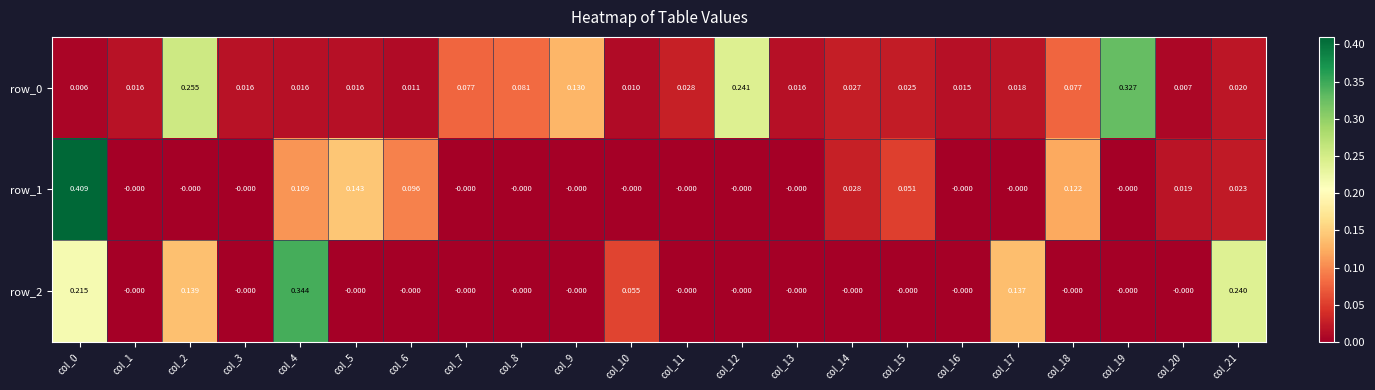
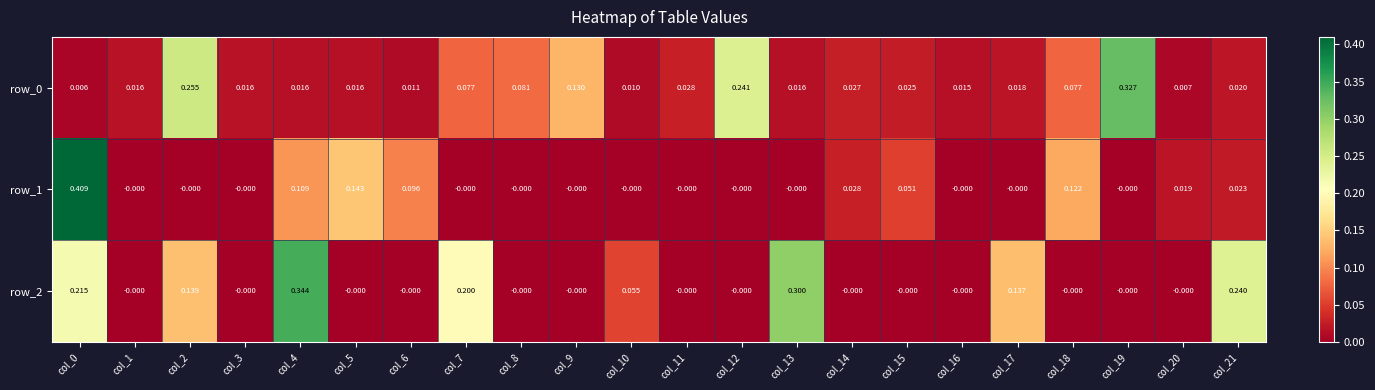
  {
    "row_0": {
      "col_0": 0.006,
      "col_1": 0.016,
      "col_2": 0.255,
      "col_3": 0.016,
      "col_4": 0.016,
      "col_5": 0.016,
      "col_6": 0.011,
      "col_7": 0.077,
      "col_8": 0.081,
      "col_9": 0.130,
      "col_10": 0.010,
      "col_11": 0.028,
      "col_12": 0.241,
      "col_13": 0.016,
      "col_14": 0.027,
      "col_15": 0.025,
      "col_16": 0.015,
      "col_17": 0.018,
      "col_18": 0.077,
      "col_19": 0.327,
      "col_20": 0.007,
      "col_21": 0.020
    },
    "row_1": {
      "col_0": 0.409,
      "col_1": -0.000,
      "col_2": -0.000,
      "col_3": -0.000,
      "col_4": 0.109,
      "col_5": 0.143,
      "col_6": 0.096,
      "col_7": -0.000,
      "col_8": -0.000,
      "col_9": -0.000,
      "col_10": -0.000,
      "col_11": -0.000,
      "col_12": -0.000,
      "col_13": -0.000,
      "col_14": 0.028,
      "col_15": 0.051,
      "col_16": -0.000,
      "col_17": -0.000,
      "col_18": 0.122,
      "col_19": -0.000,
      "col_20": 0.019,
      "col_21": 0.023
    },
    "row_2": {
      "col_0": 0.215,
      "col_1": -0.000,
      "col_2": 0.139,
      "col_3": -0.000,
      "col_4": 0.344,
      "col_5": -0.000,
      "col_6": -0.000,
-     "col_7": -0.000,
+     "col_7": 0.200,
      "col_8": -0.000,
      "col_9": -0.000,
      "col_10": 0.055,
      "col_11": -0.000,
      "col_12": -0.000,
-     "col_13": -0.000,
+     "col_13": 0.300,
      "col_14": -0.000,
      "col_15": -0.000,
      "col_16": -0.000,
      "col_17": 0.137,
      "col_18": -0.000,
      "col_19": -0.000,
      "col_20": -0.000,
      "col_21": 0.240
    }
  }
